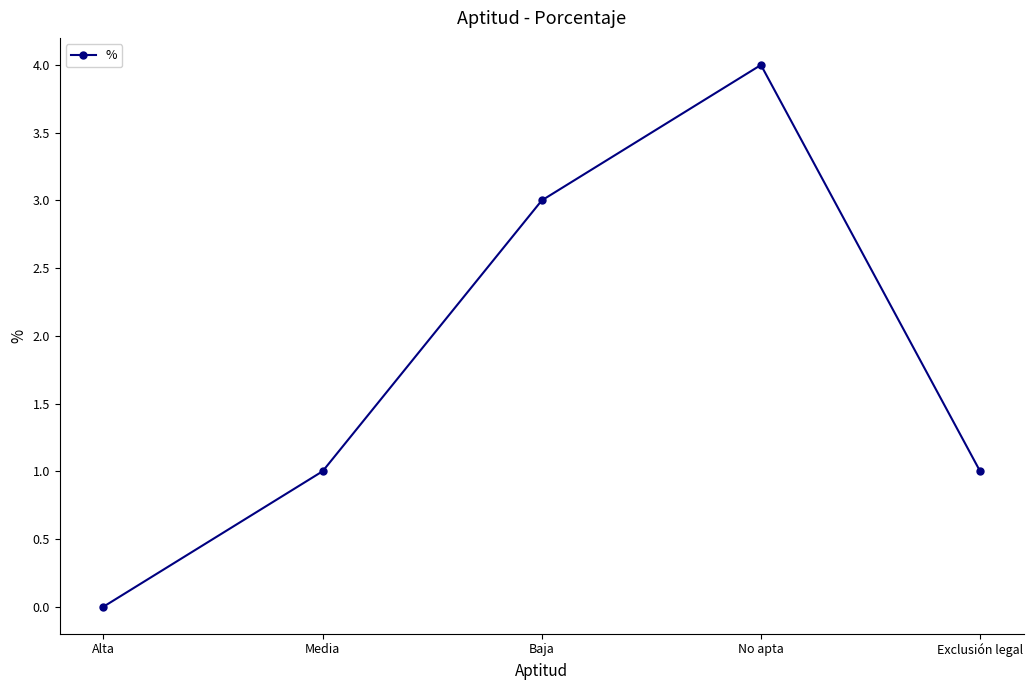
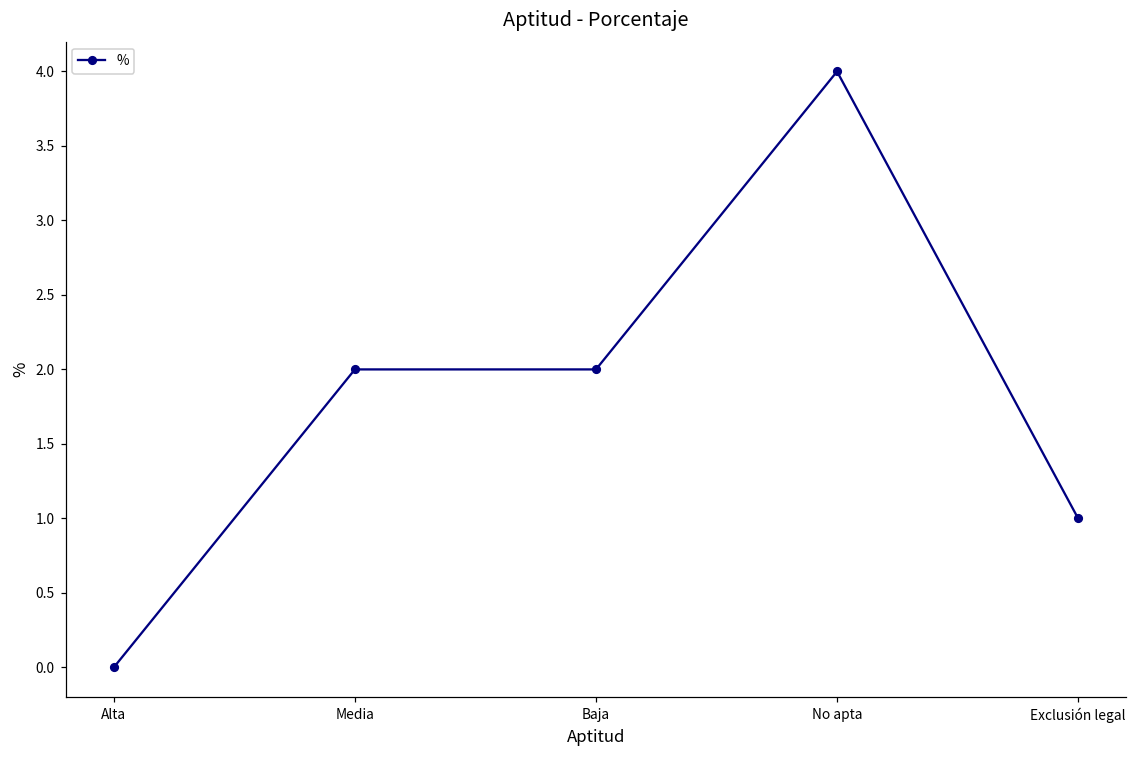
  {
    "Alta": 0,
-   "Media": 1,
-   "Baja": 3,
+   "Media": 2,
+   "Baja": 2,
    "No apta": 4,
    "Exclusión legal": 1
  }
